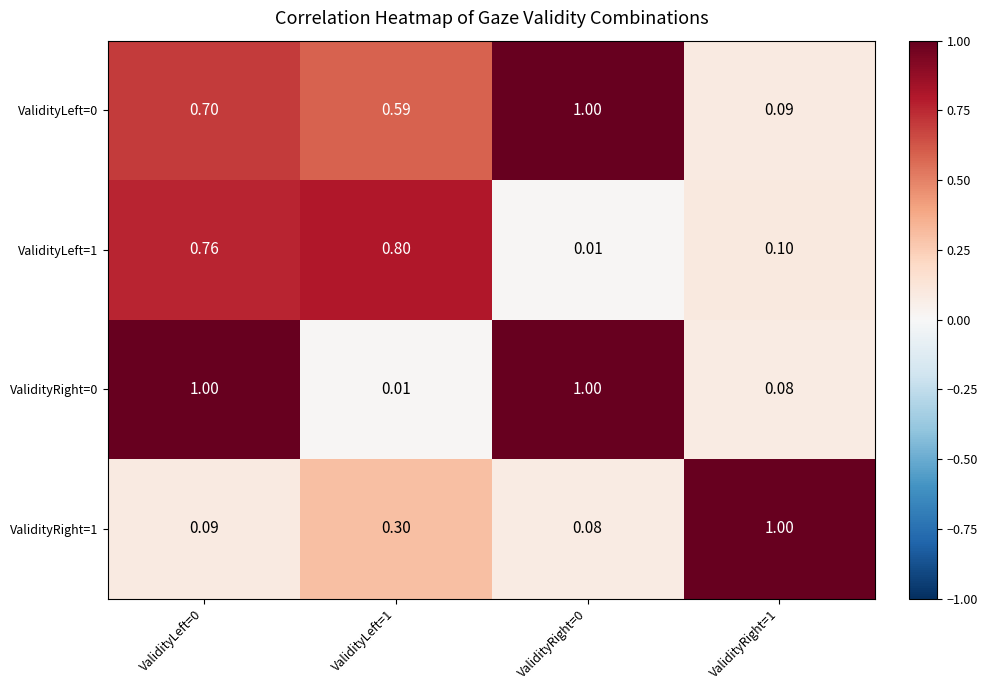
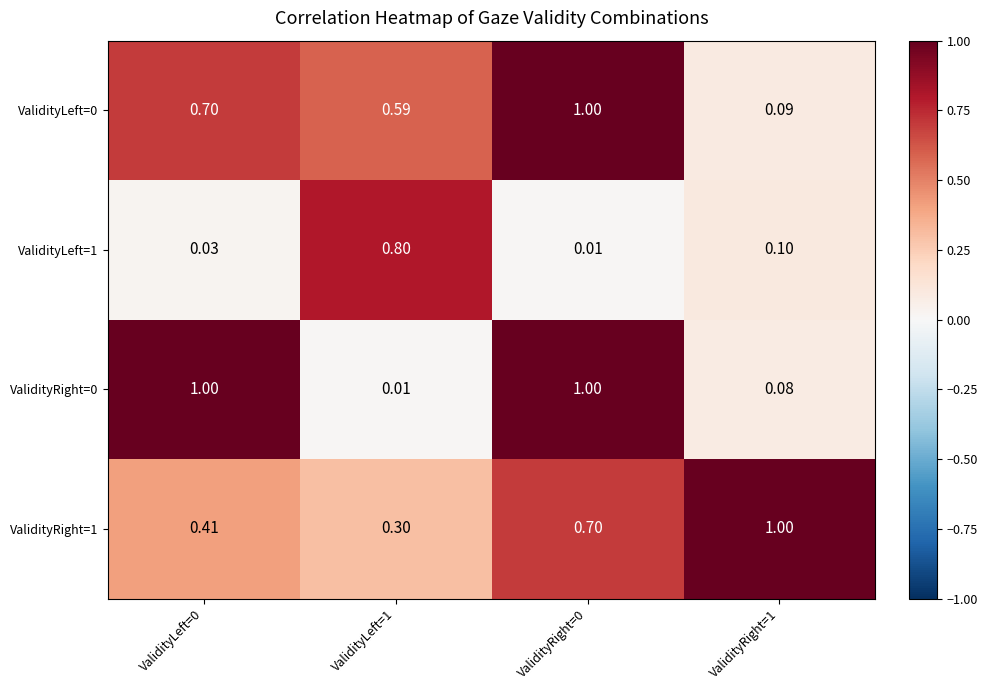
  {
    "ValidityLeft=0": {
      "ValidityLeft=0": 0.70,
      "ValidityLeft=1": 0.59,
      "ValidityRight=0": 1.00,
      "ValidityRight=1": 0.09
    },
    "ValidityLeft=1": {
-     "ValidityLeft=0": 0.76,
+     "ValidityLeft=0": 0.03,
      "ValidityLeft=1": 0.80,
      "ValidityRight=0": 0.01,
      "ValidityRight=1": 0.10
    },
    "ValidityRight=0": {
      "ValidityLeft=0": 1.00,
      "ValidityLeft=1": 0.01,
      "ValidityRight=0": 1.00,
      "ValidityRight=1": 0.08
    },
    "ValidityRight=1": {
-     "ValidityLeft=0": 0.09,
+     "ValidityLeft=0": 0.41,
      "ValidityLeft=1": 0.30,
-     "ValidityRight=0": 0.08,
+     "ValidityRight=0": 0.70,
      "ValidityRight=1": 1.00
    }
  }
